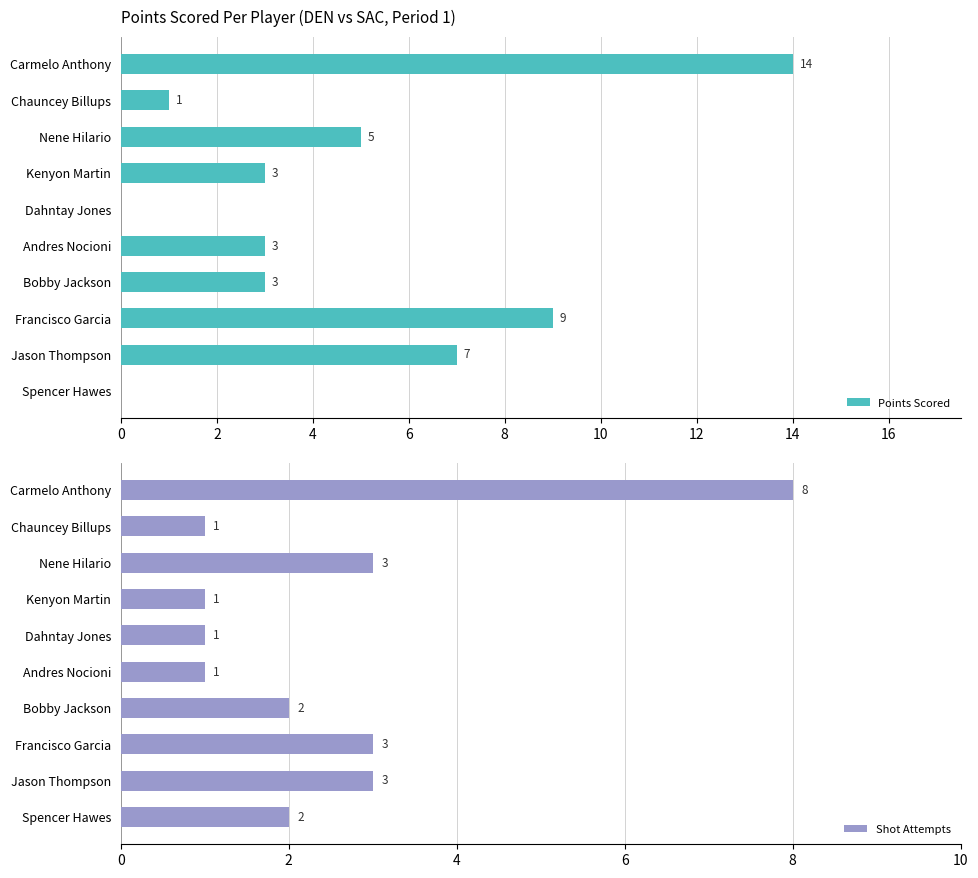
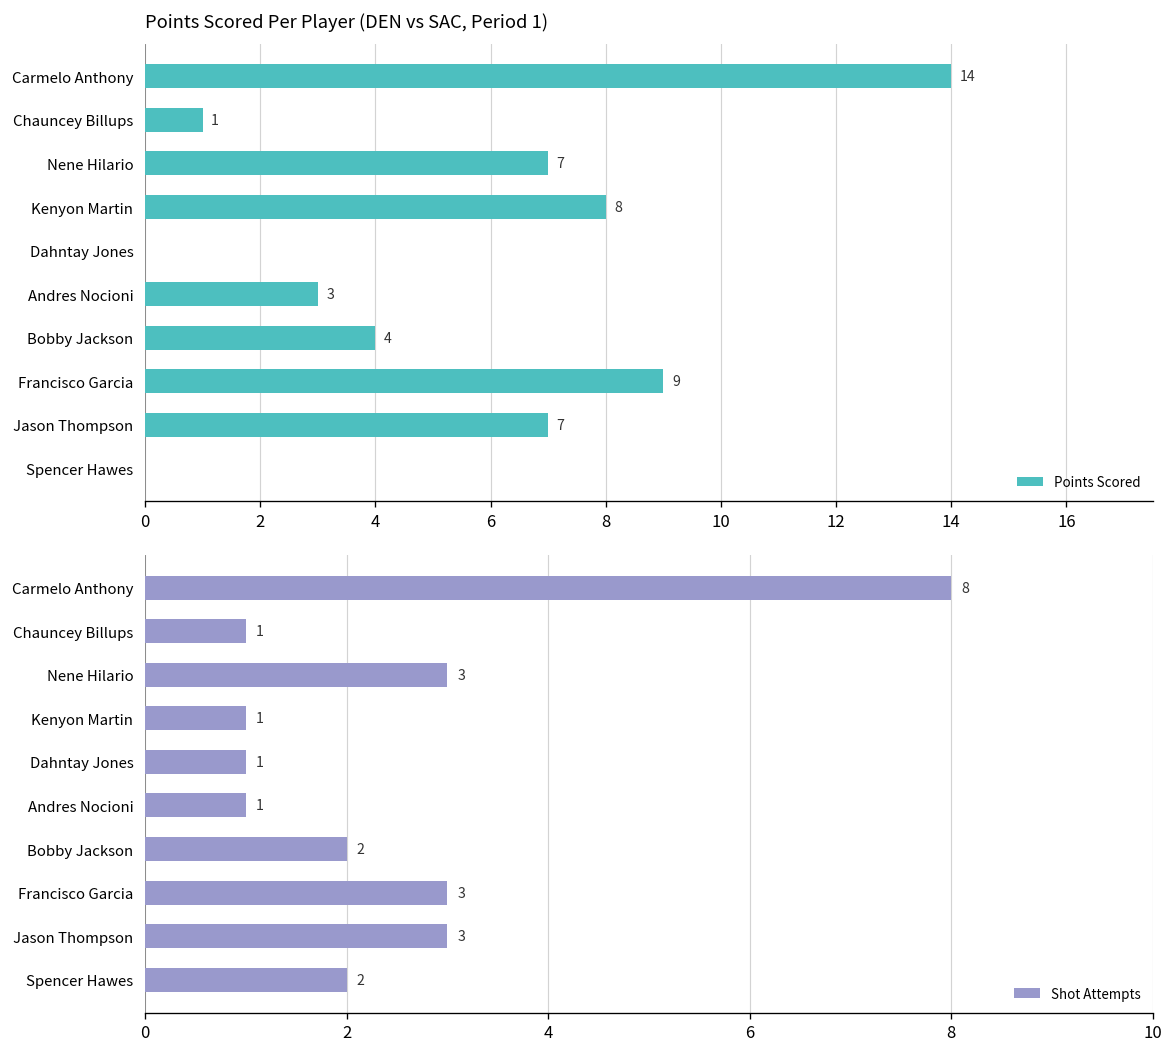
  {
    "Points Scored Per Player (DEN vs SAC, Period 1)": {
      "Carmelo Anthony": 14,
      "Chauncey Billups": 1,
-     "Nene Hilario": 5,
-     "Kenyon Martin": 3,
+     "Nene Hilario": 7,
+     "Kenyon Martin": 8,
      "Andres Nocioni": 3,
-     "Bobby Jackson": 3,
+     "Bobby Jackson": 4,
      "Francisco Garcia": 9,
      "Jason Thompson": 7
    }
  }
